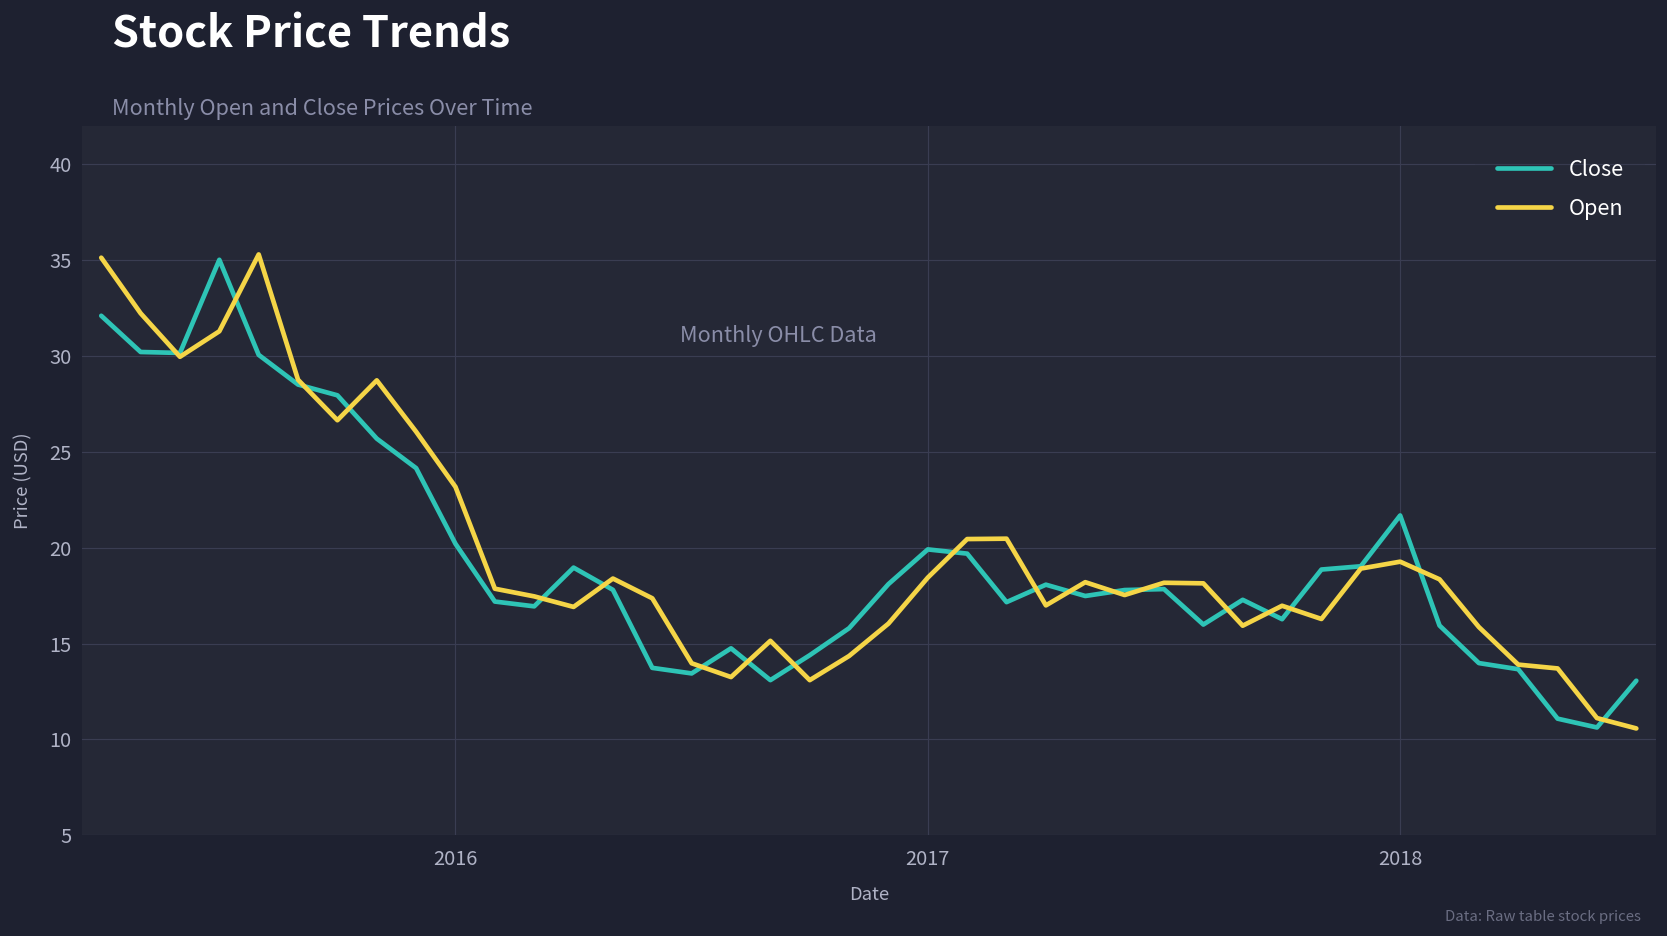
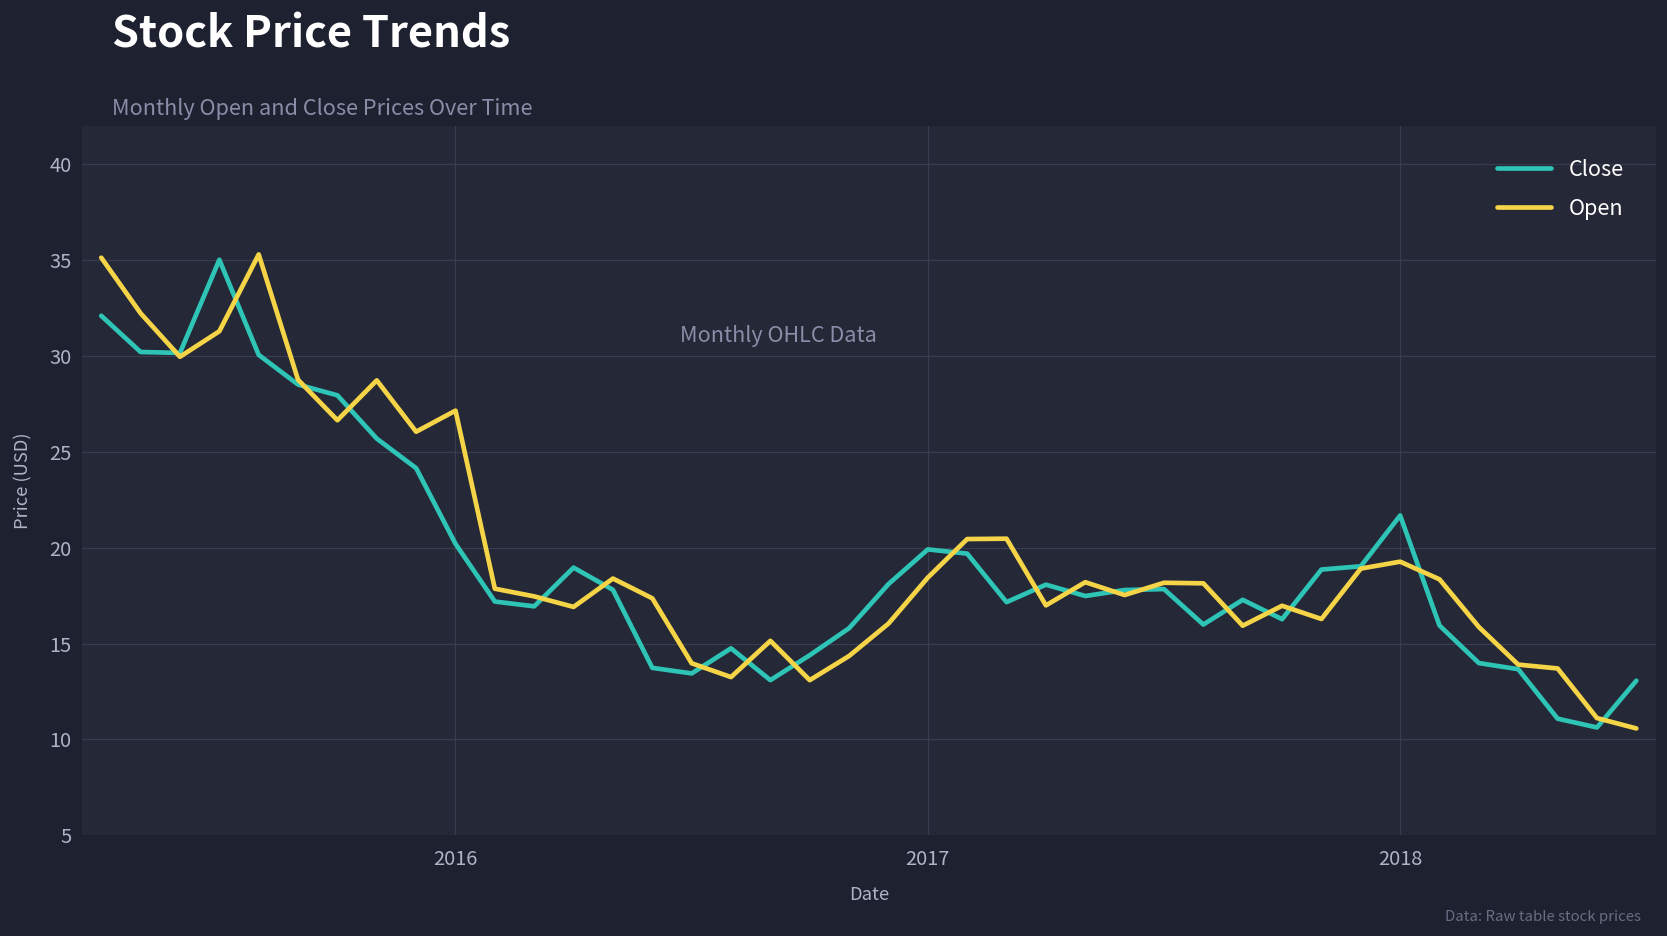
  {
    "Close": {
      "2016": 20.2,
      "2017": 19.9,
      "2018": 21.7
    },
    "Open": {
-     "2016": 23.2,
+     "2016": 27.2,
      "2017": 18.4,
      "2018": 19.3
    }
  }
